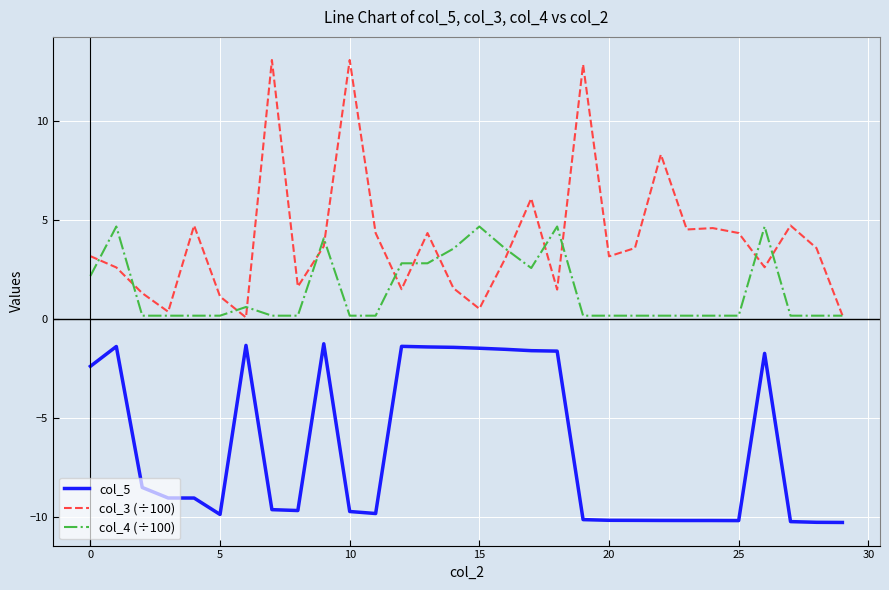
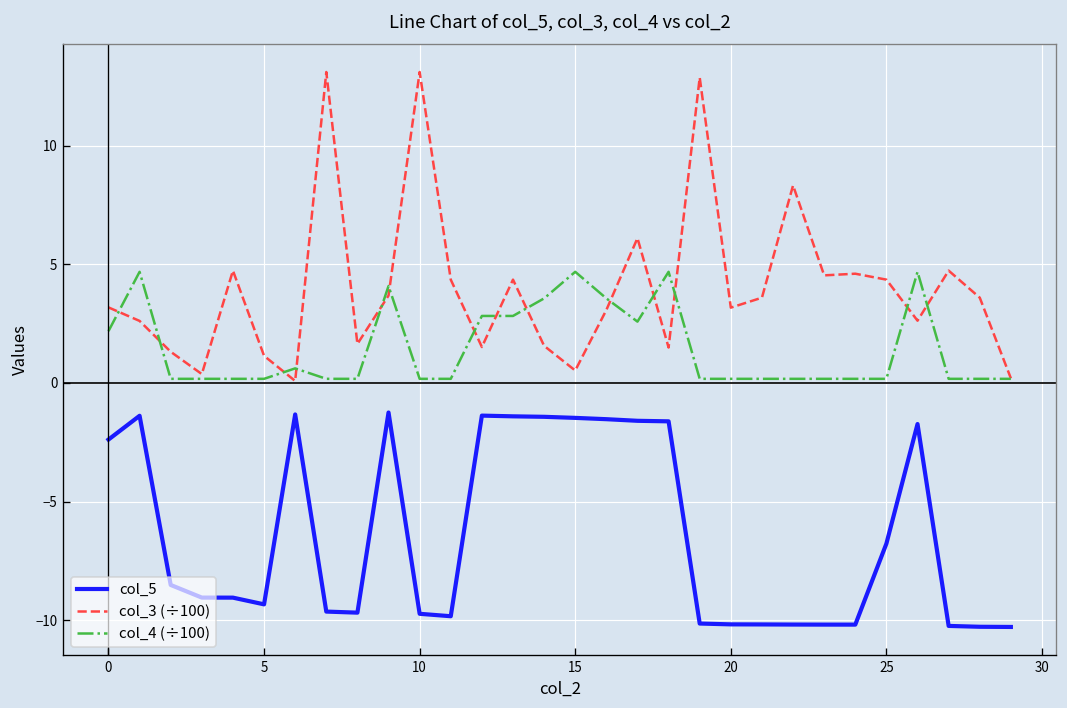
  {
    "col_5": {
      "0": -2.4,
-     "5": -9.9,
+     "5": -9.3,
      "10": -9.7,
      "15": -1.5,
      "20": -10.2,
-     "25": -10.2
+     "25": -6.8
    },
    "col_3 (÷100)": {
      "0": 3.2,
      "5": 1.1,
      "10": 13.1,
      "15": 0.5,
      "20": 3.2,
      "25": 4.4
    },
    "col_4 (÷100)": {
      "0": 2.2,
      "5": 0.2,
      "10": 0.2,
      "15": 4.7,
      "20": 0.2,
      "25": 0.2
    }
  }
